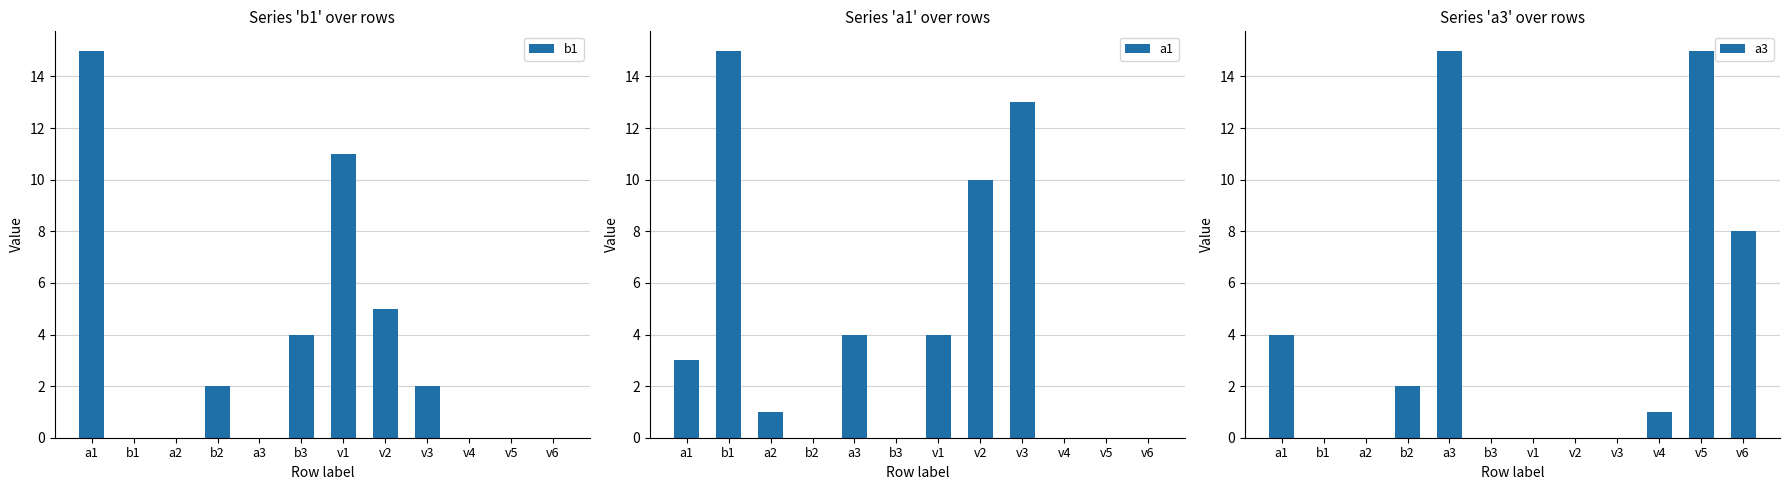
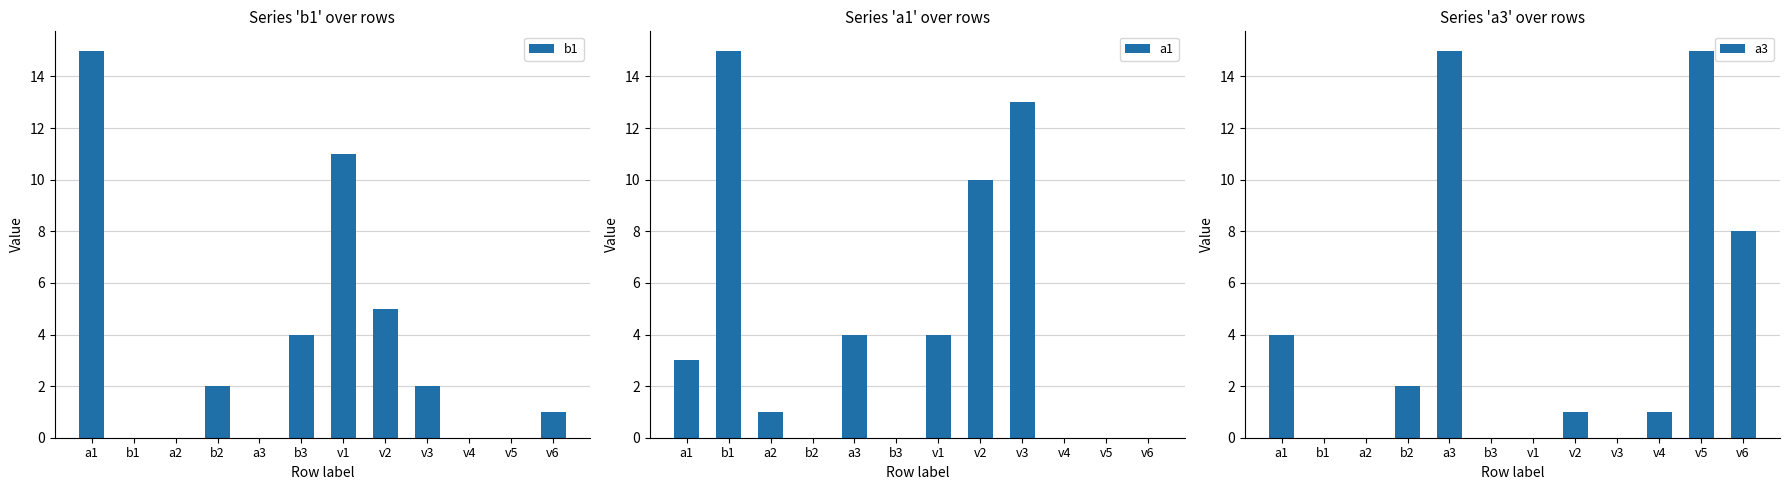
  {
    "Series 'b1' over rows": {
      "a1": 15,
      "b1": 0,
      "a2": 0,
      "b2": 2,
      "a3": 0,
      "b3": 4,
      "v1": 11,
      "v2": 5,
      "v3": 2,
      "v4": 0,
      "v5": 0,
-     "v6": 0
+     "v6": 1
    },
    "Series 'a1' over rows": {
      "a1": 3.0,
      "b1": 15.0,
      "a2": 1.0,
      "b2": 0.0,
      "a3": 4.0,
      "b3": 0.0,
      "v1": 4.0,
      "v2": 10.0,
      "v3": 13.0,
      "v4": 0.0,
      "v5": 0.0,
      "v6": 0.0
    },
    "Series 'a3' over rows": {
      "a1": 4,
      "b1": 0,
      "a2": 0,
      "b2": 2,
      "a3": 15,
      "b3": 0,
      "v1": 0,
-     "v2": 0,
+     "v2": 1,
      "v3": 0,
      "v4": 1,
      "v5": 15,
      "v6": 8
    }
  }
